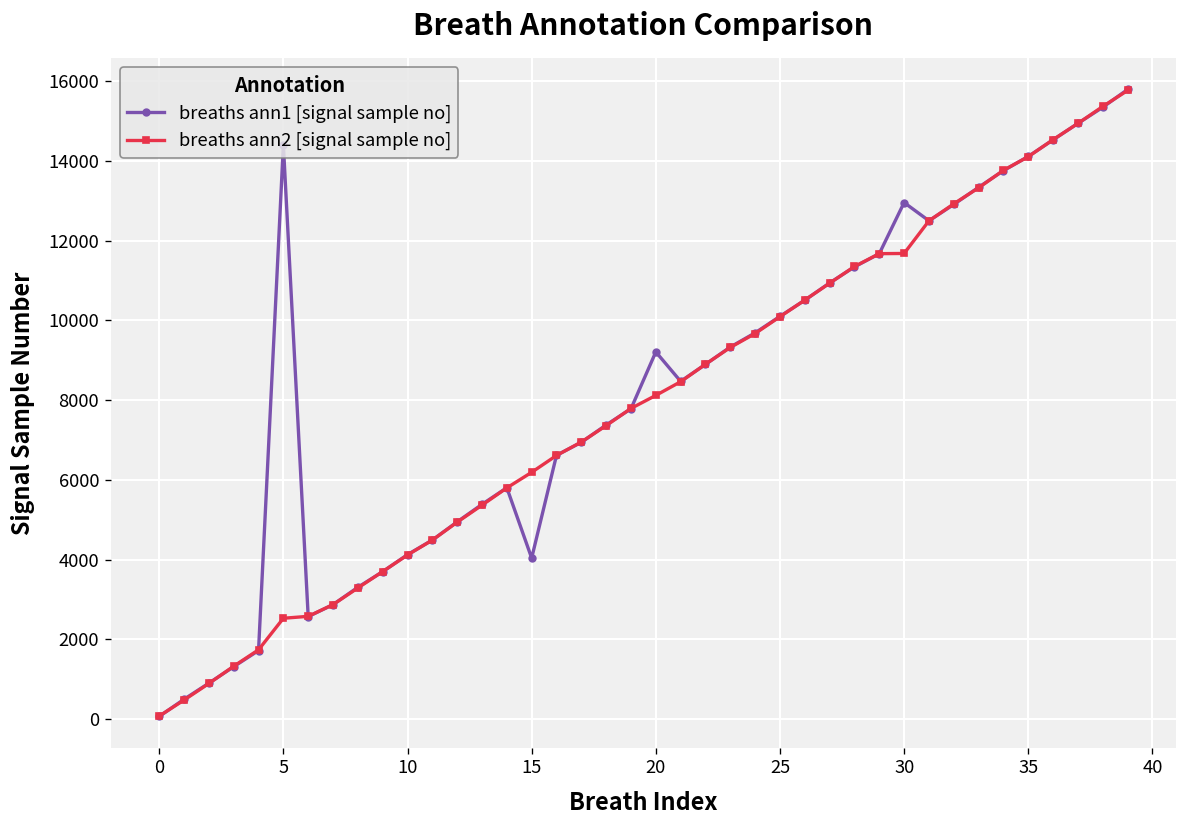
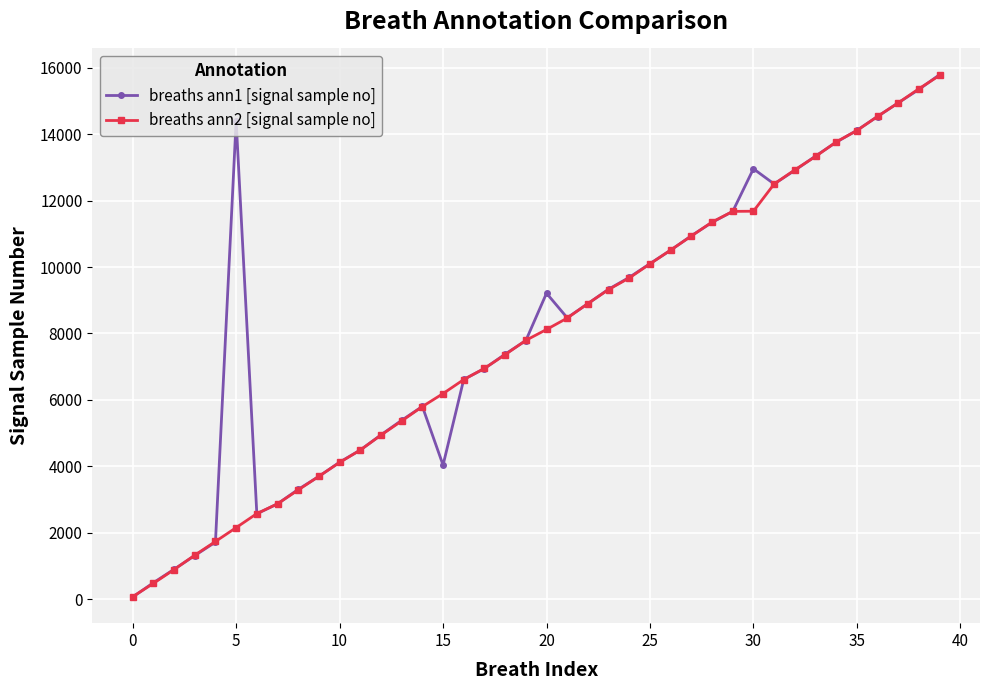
  {
    "breaths ann1 [signal sample no]": {
      "15": 4000,
      "20": 9200,
      "30": 13000
    },
    "breaths ann2 [signal sample no]": {
-     "5": 2500,
+     "5": 2200,
      "15": 6200,
      "20": 8100,
      "30": 11700
    }
  }
